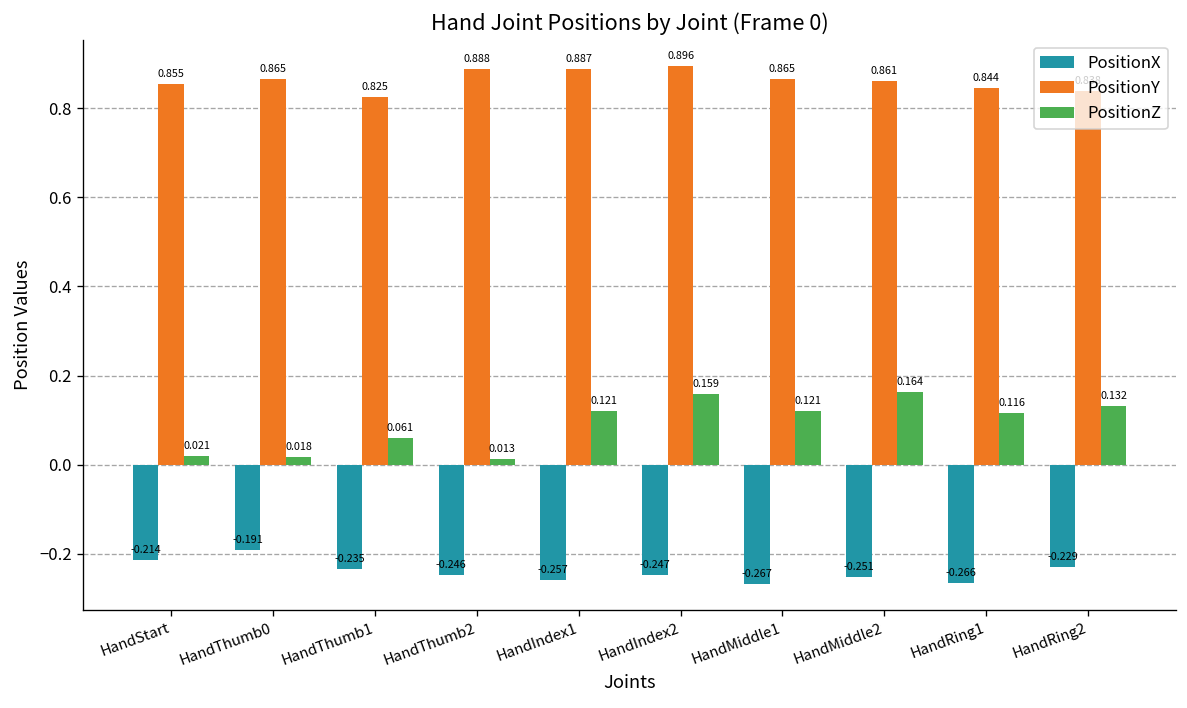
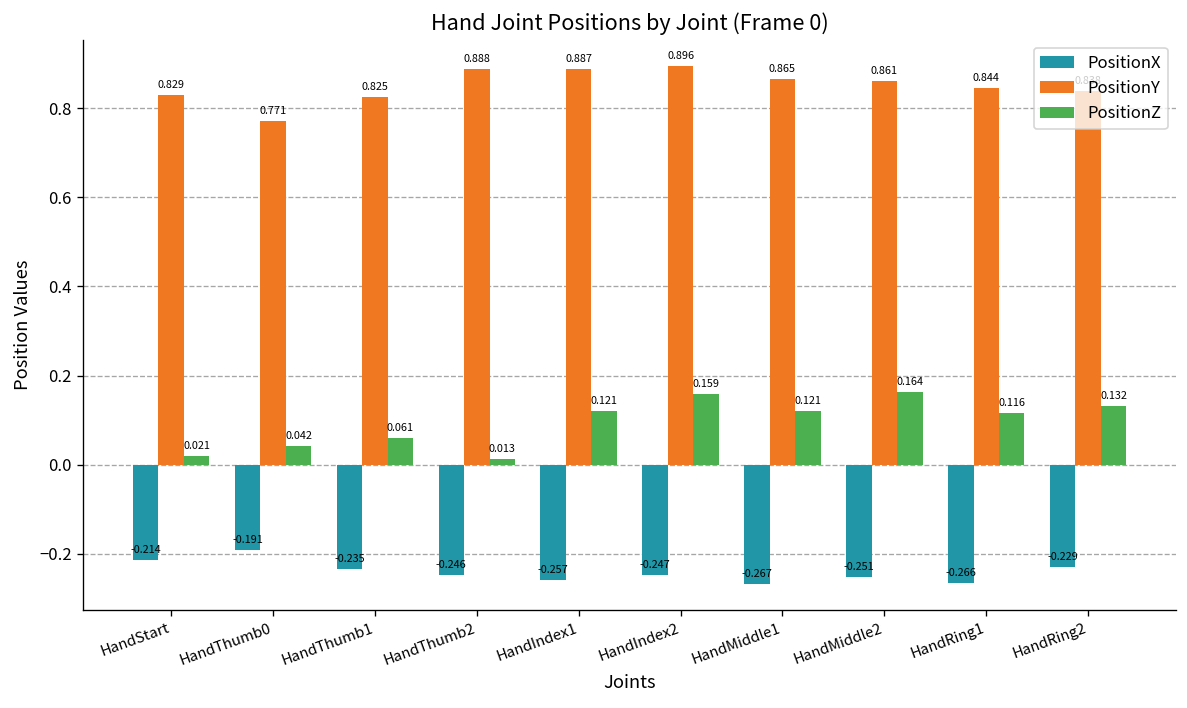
  {
    "PositionX": {
      "HandStart": -0.214,
      "HandThumb0": -0.191,
      "HandThumb1": -0.235,
      "HandThumb2": -0.246,
      "HandIndex1": -0.257,
      "HandIndex2": -0.247,
      "HandMiddle1": -0.267,
      "HandMiddle2": -0.251,
      "HandRing1": -0.266,
      "HandRing2": -0.229
    },
    "PositionY": {
-     "HandStart": 0.855,
-     "HandThumb0": 0.865,
+     "HandStart": 0.829,
+     "HandThumb0": 0.771,
      "HandThumb1": 0.825,
      "HandThumb2": 0.888,
      "HandIndex1": 0.887,
      "HandIndex2": 0.896,
      "HandMiddle1": 0.865,
      "HandMiddle2": 0.861,
      "HandRing1": 0.844
    },
    "PositionZ": {
      "HandStart": 0.021,
-     "HandThumb0": 0.018,
+     "HandThumb0": 0.042,
      "HandThumb1": 0.061,
      "HandThumb2": 0.013,
      "HandIndex1": 0.121,
      "HandIndex2": 0.159,
      "HandMiddle1": 0.121,
      "HandMiddle2": 0.164,
      "HandRing1": 0.116,
      "HandRing2": 0.132
    }
  }
